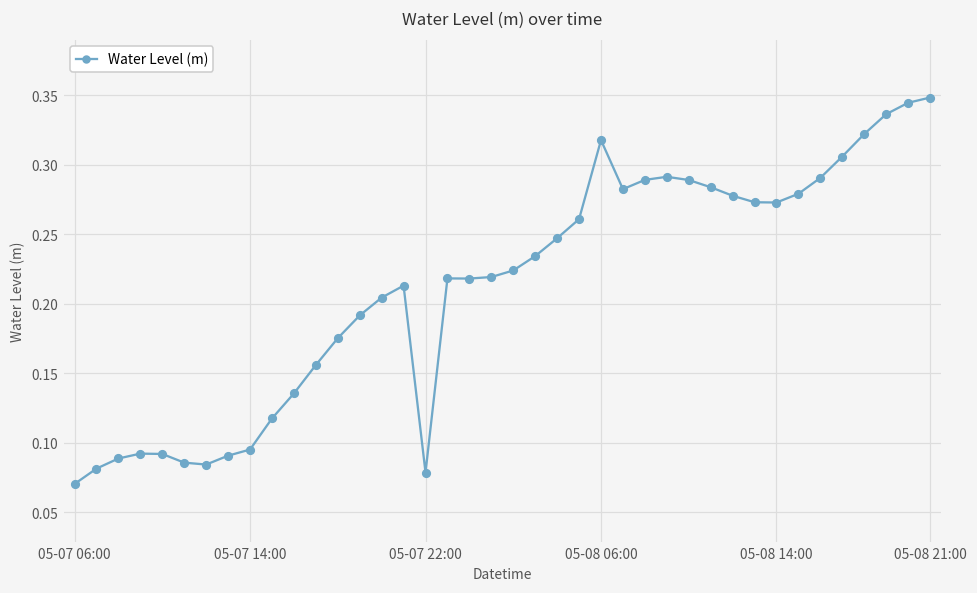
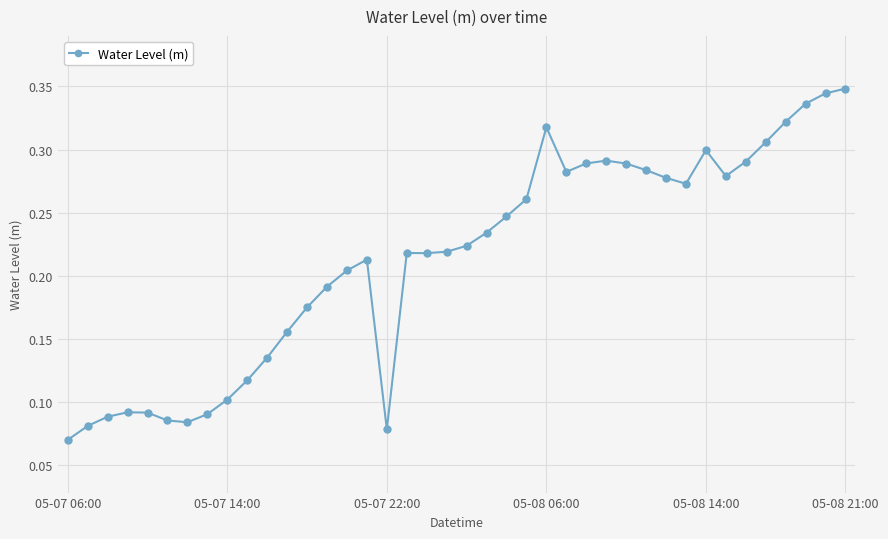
  {
    "05-07 06:00": 0.070,
-   "05-07 14:00": 0.095,
+   "05-07 14:00": 0.102,
    "05-07 22:00": 0.078,
    "05-08 06:00": 0.318,
-   "05-08 14:00": 0.273,
+   "05-08 14:00": 0.299,
    "05-08 21:00": 0.348
  }
